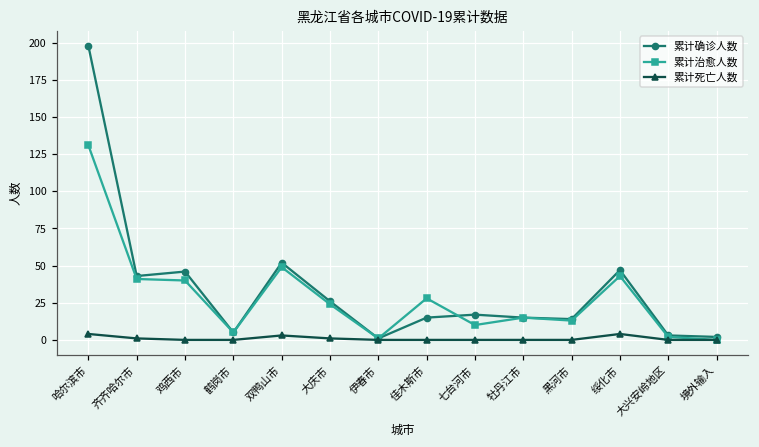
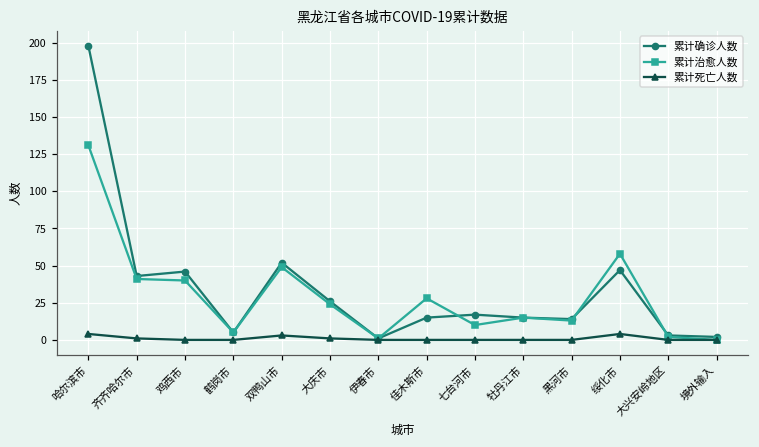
  {
    "累计治愈人数": {
      "哈尔滨市": 131,
      "齐齐哈尔市": 41,
      "鸡西市": 40,
      "双鸭山市": 49,
      "大庆市": 24,
      "佳木斯市": 28,
      "七台河市": 10,
-     "绥化市": 43
+     "绥化市": 58
    }
  }
